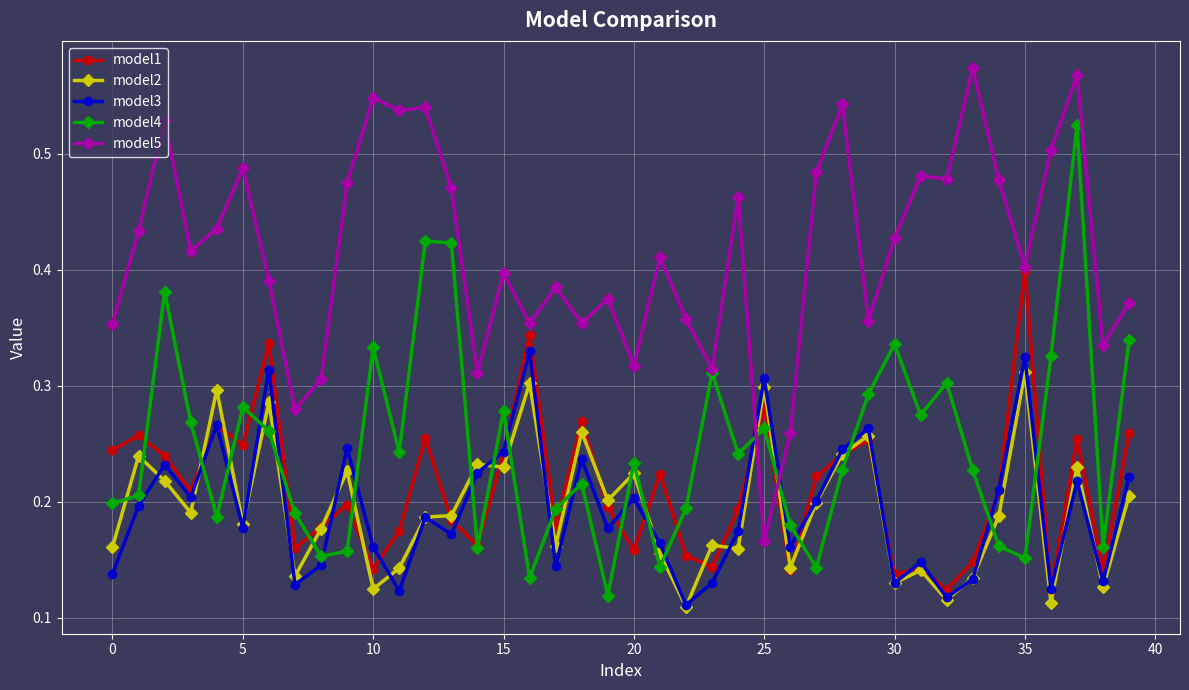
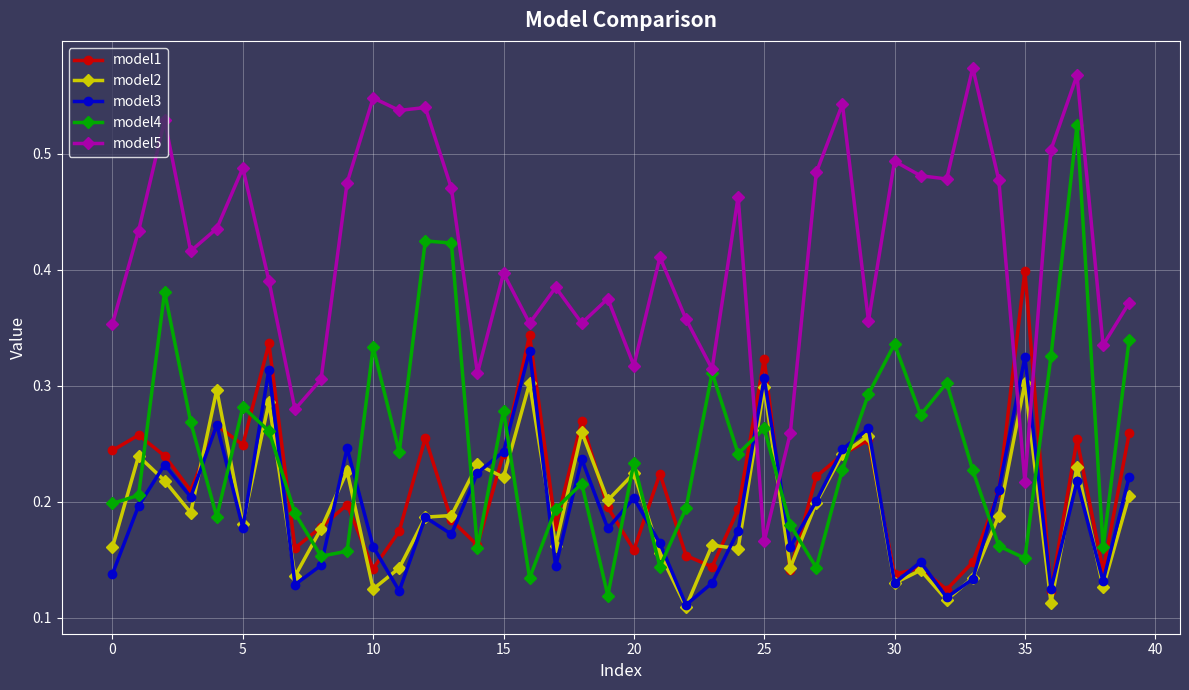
  {
    "model1": {
      "0": 0.244,
      "5": 0.249,
      "10": 0.142,
      "20": 0.158,
-     "25": 0.282,
+     "25": 0.323,
      "30": 0.137,
      "35": 0.399
    },
    "model2": {
      "0": 0.161,
      "5": 0.181,
      "10": 0.125,
-     "15": 0.230,
+     "15": 0.221,
      "20": 0.224,
      "25": 0.299,
-     "35": 0.311
+     "35": 0.302
    },
    "model3": {
      "0": 0.138,
      "5": 0.177,
      "10": 0.161,
      "20": 0.203,
      "25": 0.306,
      "35": 0.325
    },
    "model4": {
      "0": 0.198,
      "5": 0.282,
      "10": 0.333,
      "15": 0.279,
      "20": 0.234,
      "25": 0.263,
      "30": 0.336,
      "35": 0.151
    },
    "model5": {
      "0": 0.353,
      "5": 0.488,
      "10": 0.548,
      "15": 0.397,
      "20": 0.317,
      "25": 0.166,
-     "30": 0.427,
-     "35": 0.403
+     "30": 0.493,
+     "35": 0.217
    }
  }
